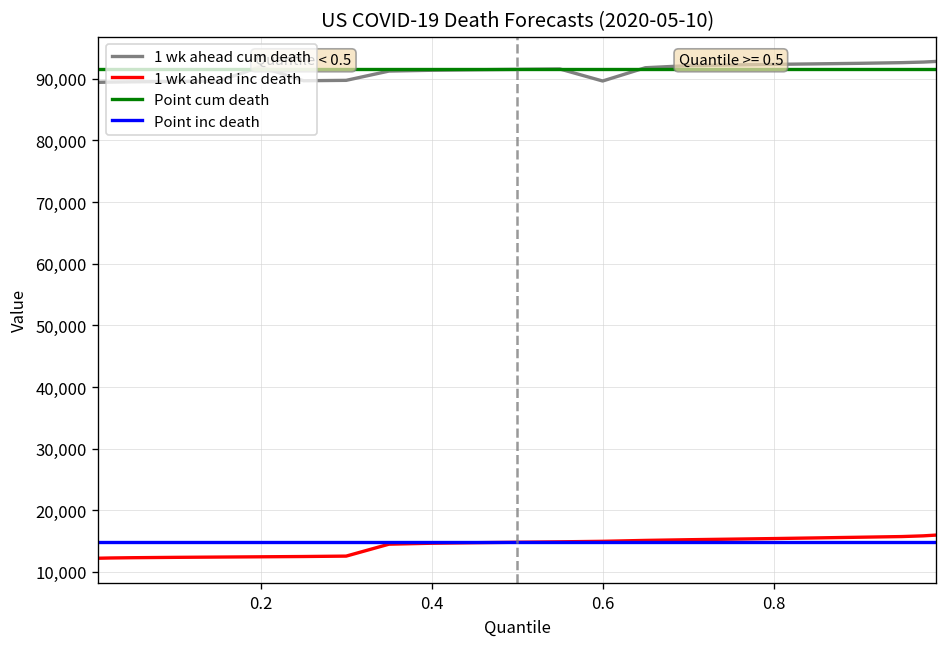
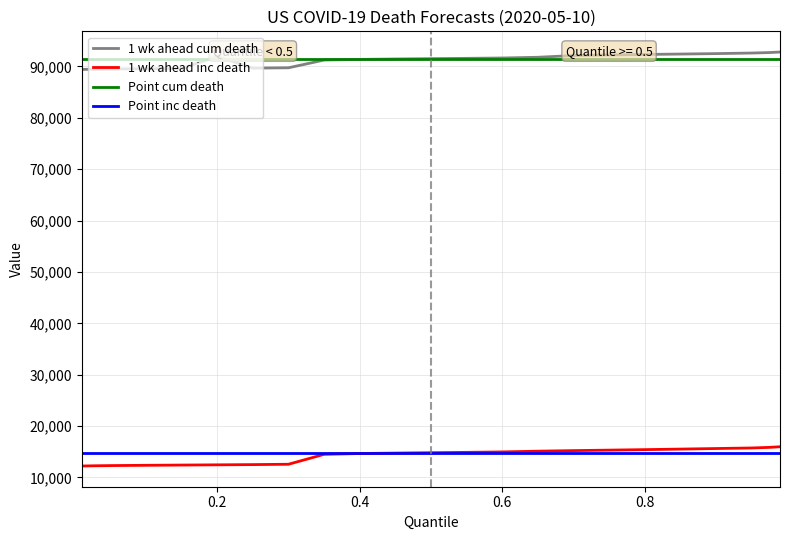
  {
    "1 wk ahead cum death": {
      "0.4": "91,000",
-     "0.6": "90,000"
+     "0.6": "92,000"
    },
    "1 wk ahead inc death": {
      "0.2": "12,000",
      "0.4": "15,000",
      "0.6": "15,000",
      "0.8": "15,000"
    }
  }
